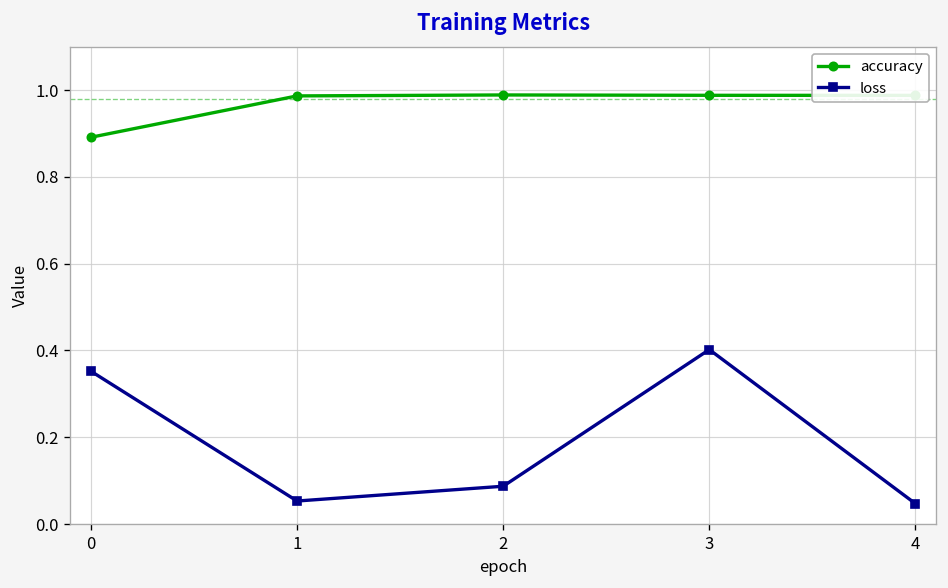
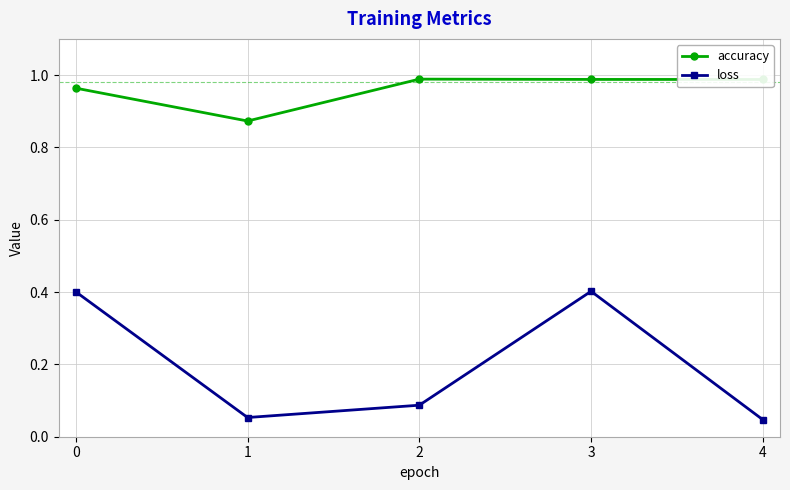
  {
    "accuracy": {
-     "0": 0.89,
-     "1": 0.99,
+     "0": 0.96,
+     "1": 0.87,
      "2": 0.99,
      "3": 0.99
    },
    "loss": {
-     "0": 0.35,
+     "0": 0.40,
      "1": 0.05,
      "2": 0.09,
      "3": 0.40,
      "4": 0.05
    }
  }
